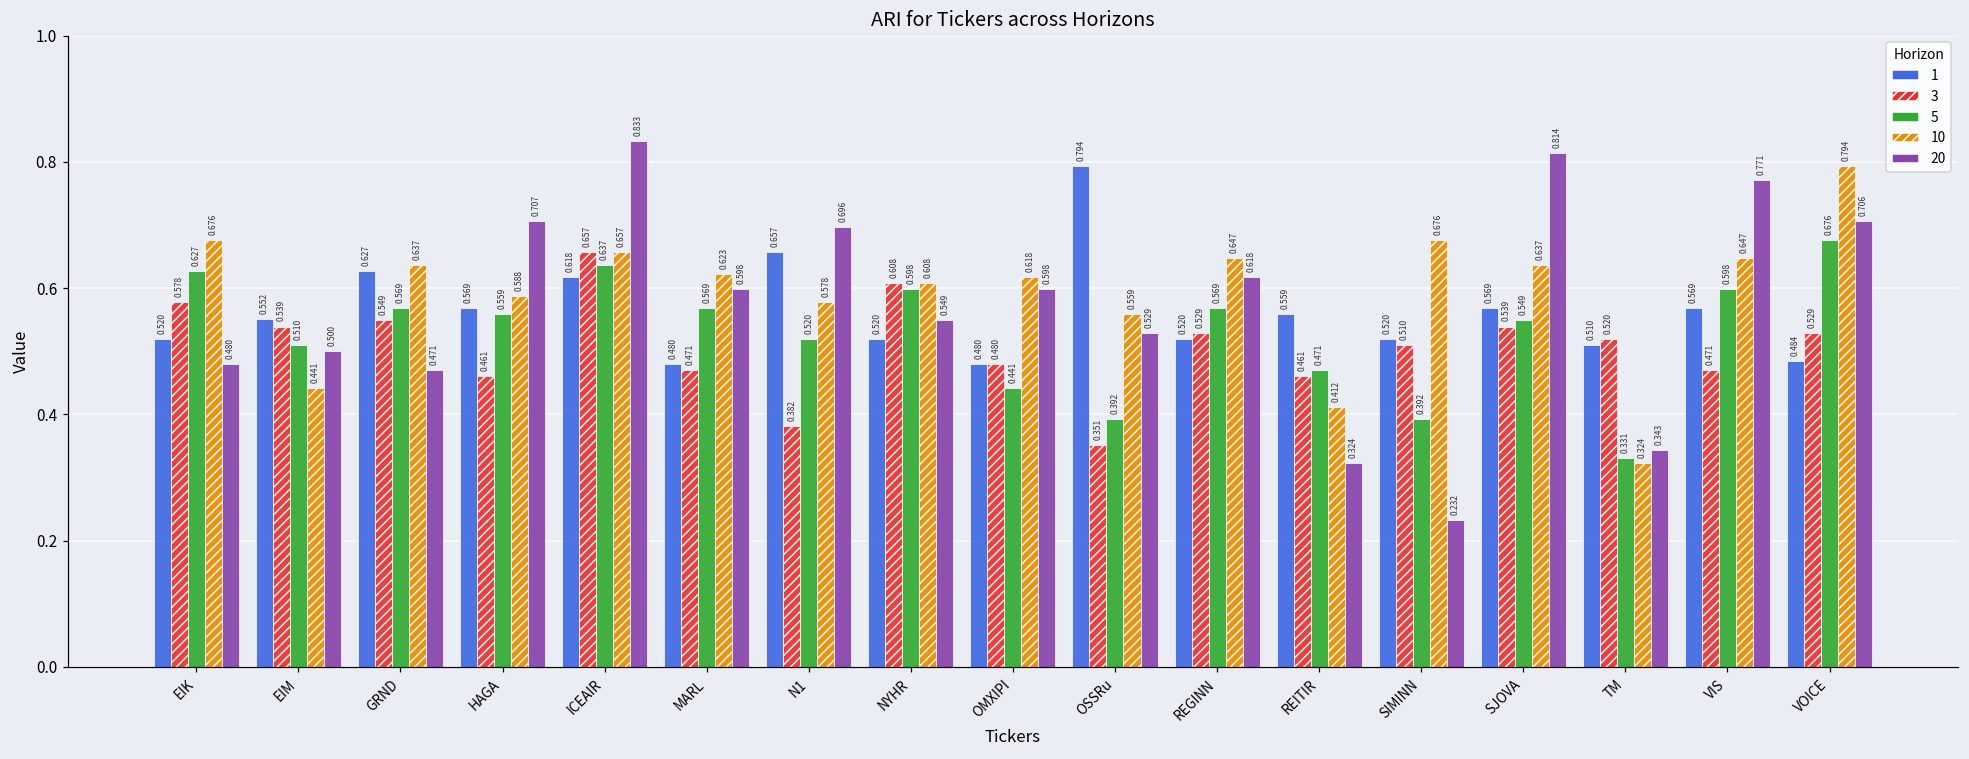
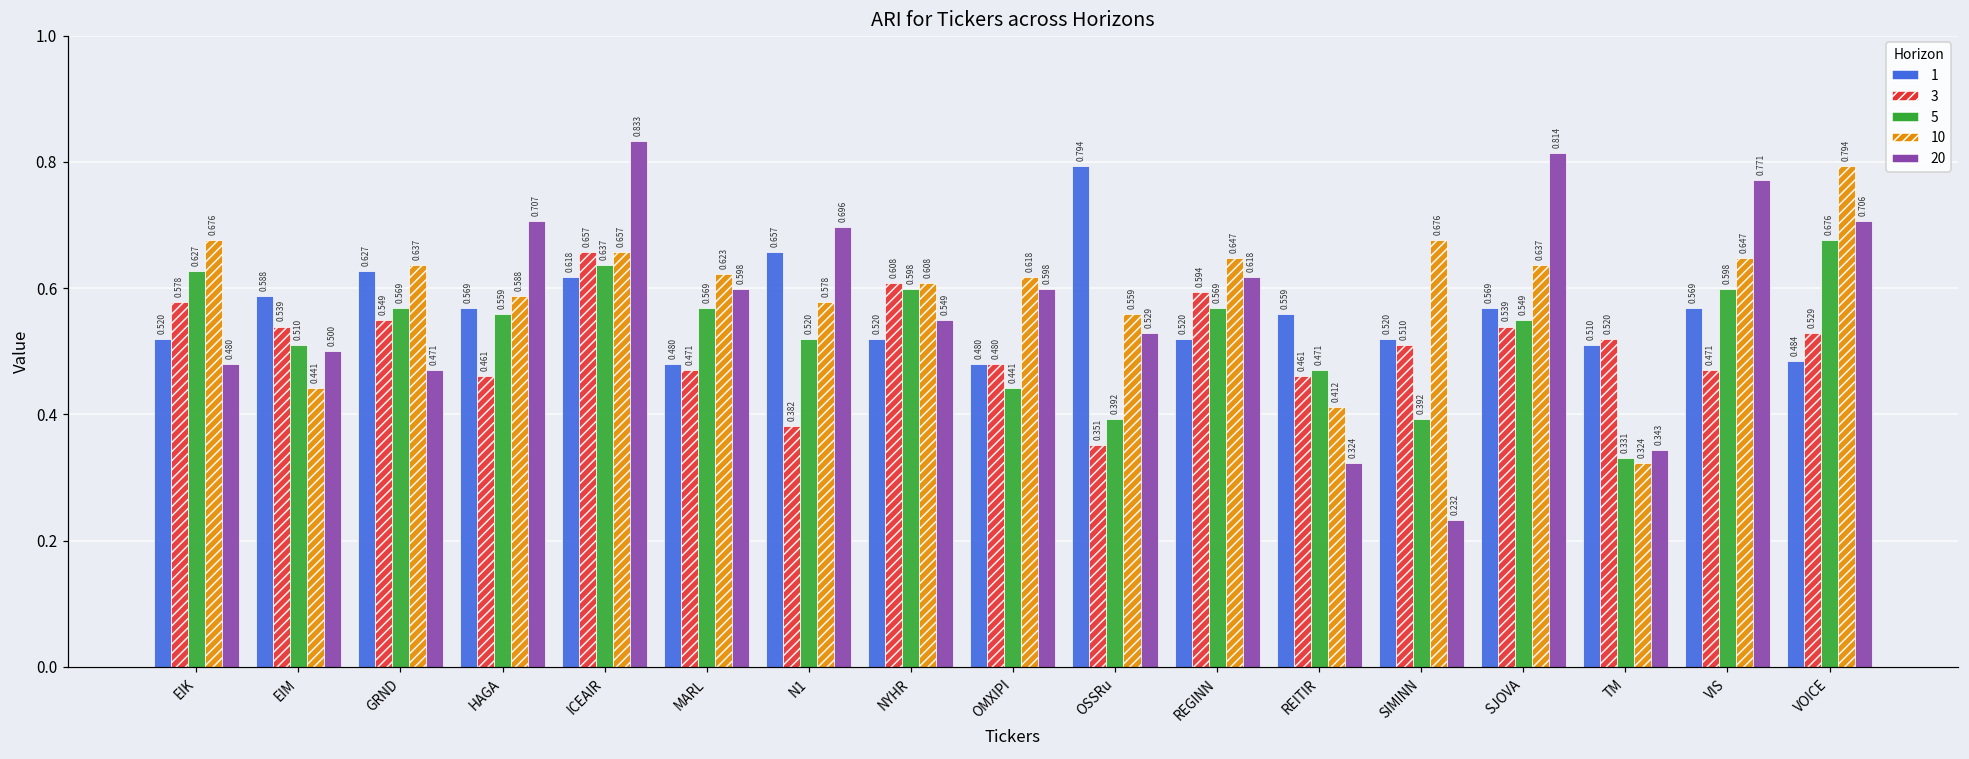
  {
    "1": {
      "EIK": 0.520,
-     "EIM": 0.552,
+     "EIM": 0.588,
      "GRND": 0.627,
      "HAGA": 0.569,
      "ICEAIR": 0.618,
      "MARL": 0.480,
      "N1": 0.657,
      "NYHR": 0.520,
      "OMXIPI": 0.480,
      "OSSRu": 0.794,
      "REGINN": 0.520,
      "REITIR": 0.559,
      "SIMINN": 0.520,
      "SJOVA": 0.569,
      "TM": 0.510,
      "VIS": 0.569,
      "VOICE": 0.484
    },
    "3": {
      "EIK": 0.578,
      "EIM": 0.539,
      "GRND": 0.549,
      "HAGA": 0.461,
      "ICEAIR": 0.657,
      "MARL": 0.471,
      "N1": 0.382,
      "NYHR": 0.608,
      "OMXIPI": 0.480,
      "OSSRu": 0.351,
-     "REGINN": 0.529,
+     "REGINN": 0.594,
      "REITIR": 0.461,
      "SIMINN": 0.510,
      "SJOVA": 0.539,
      "TM": 0.520,
      "VIS": 0.471,
      "VOICE": 0.529
    },
    "5": {
      "EIK": 0.627,
      "EIM": 0.510,
      "GRND": 0.569,
      "HAGA": 0.559,
      "ICEAIR": 0.637,
      "MARL": 0.569,
      "N1": 0.520,
      "NYHR": 0.598,
      "OMXIPI": 0.441,
      "OSSRu": 0.392,
      "REGINN": 0.569,
      "REITIR": 0.471,
      "SIMINN": 0.392,
      "SJOVA": 0.549,
      "TM": 0.331,
      "VIS": 0.598,
      "VOICE": 0.676
    },
    "10": {
      "EIK": 0.676,
      "EIM": 0.441,
      "GRND": 0.637,
      "HAGA": 0.588,
      "ICEAIR": 0.657,
      "MARL": 0.623,
      "N1": 0.578,
      "NYHR": 0.608,
      "OMXIPI": 0.618,
      "OSSRu": 0.559,
      "REGINN": 0.647,
      "REITIR": 0.412,
      "SIMINN": 0.676,
      "SJOVA": 0.637,
      "TM": 0.324,
      "VIS": 0.647,
      "VOICE": 0.794
    },
    "20": {
      "EIK": 0.480,
      "EIM": 0.500,
      "GRND": 0.471,
      "HAGA": 0.707,
      "ICEAIR": 0.833,
      "MARL": 0.598,
      "N1": 0.696,
      "NYHR": 0.549,
      "OMXIPI": 0.598,
      "OSSRu": 0.529,
      "REGINN": 0.618,
      "REITIR": 0.324,
      "SIMINN": 0.232,
      "SJOVA": 0.814,
      "TM": 0.343,
      "VIS": 0.771,
      "VOICE": 0.706
    }
  }
